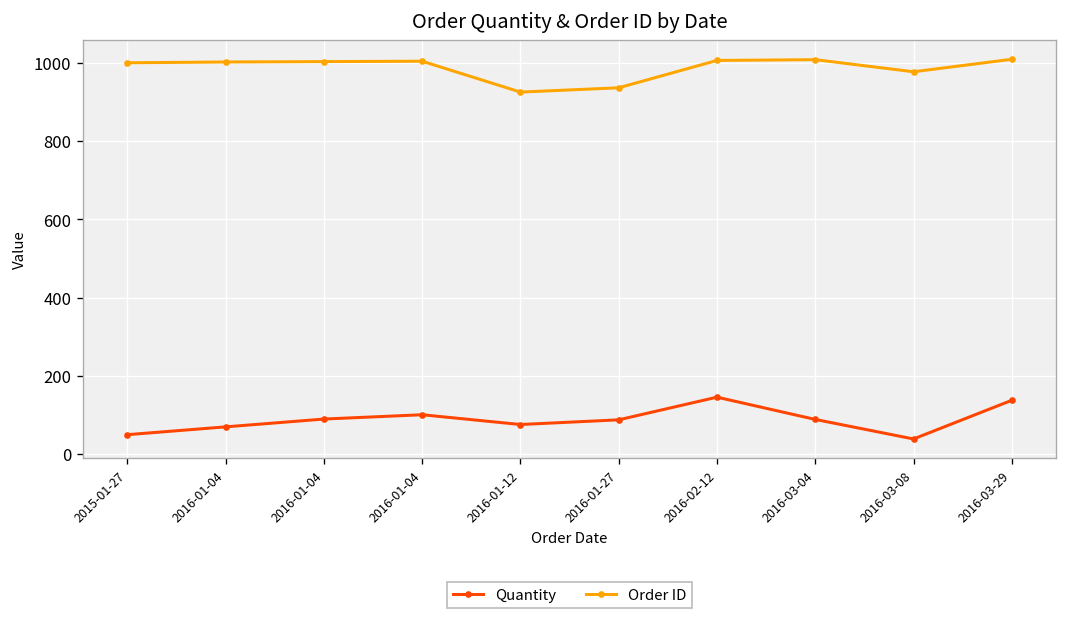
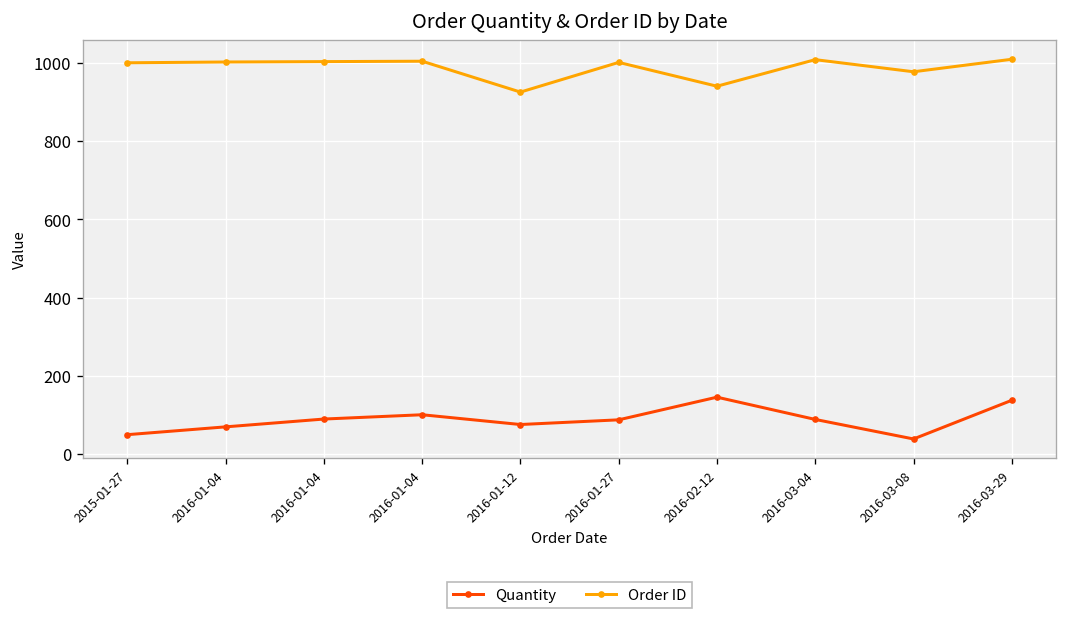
  {
    "Quantity": {
      "2015-01-27": 50,
      "2016-01-12": 80,
      "2016-01-27": 90,
      "2016-02-12": 150,
      "2016-03-04": 90,
      "2016-03-08": 40,
      "2016-03-29": 140
    },
    "Order ID": {
      "2015-01-27": 1000,
      "2016-01-12": 930,
-     "2016-01-27": 940,
-     "2016-02-12": 1010,
+     "2016-01-27": 1000,
+     "2016-02-12": 940,
      "2016-03-04": 1010,
      "2016-03-08": 980,
      "2016-03-29": 1010
    }
  }
